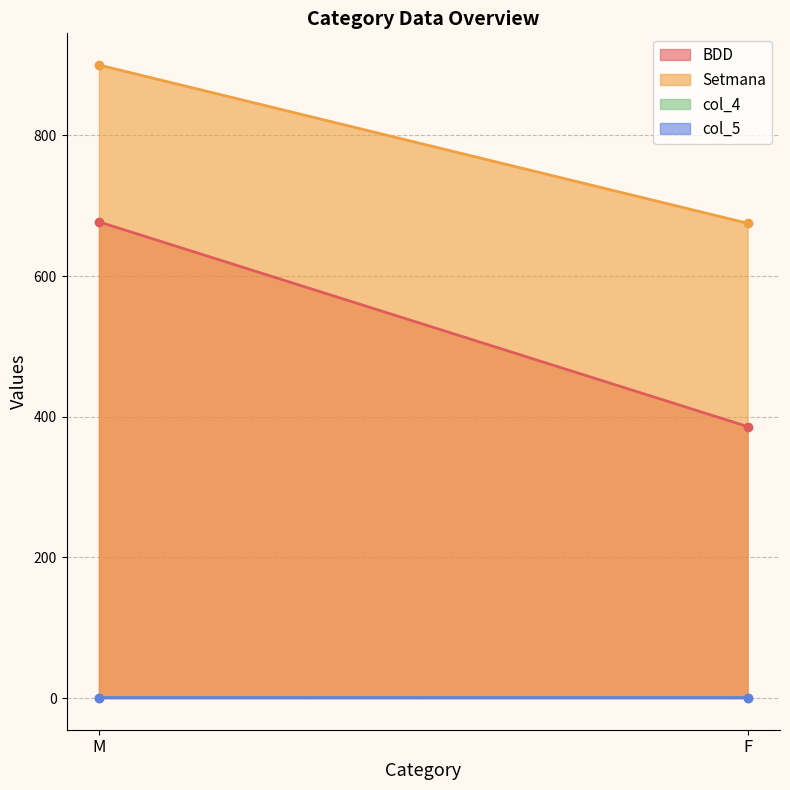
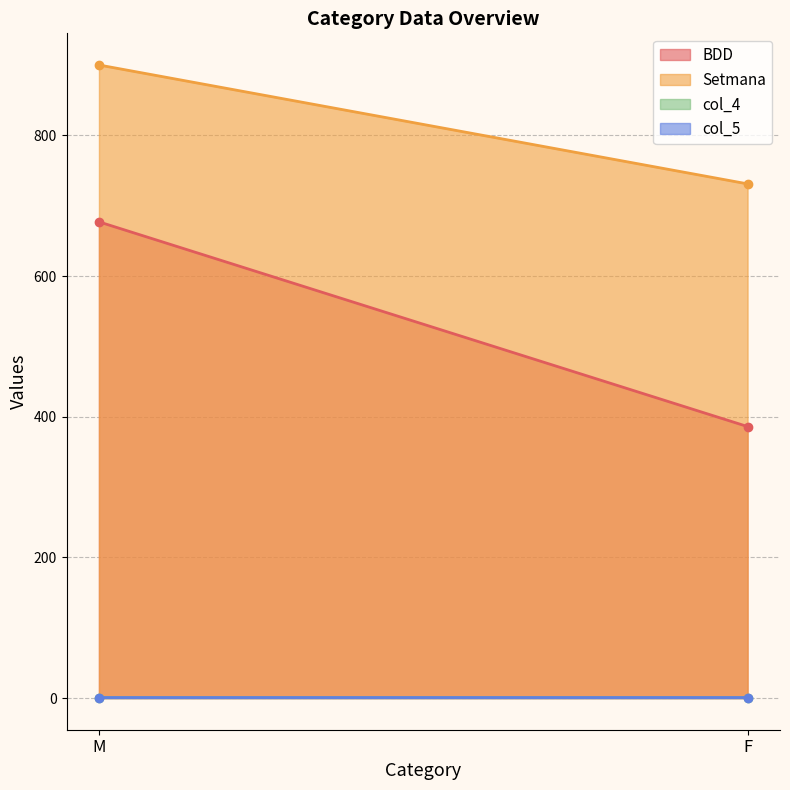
  {
    "BDD": {
      "M": 680,
      "F": 390
    },
    "Setmana": {
      "M": 900,
-     "F": 680
+     "F": 730
    },
    "col_5": {
      "M": 0,
      "F": 0
    }
  }
